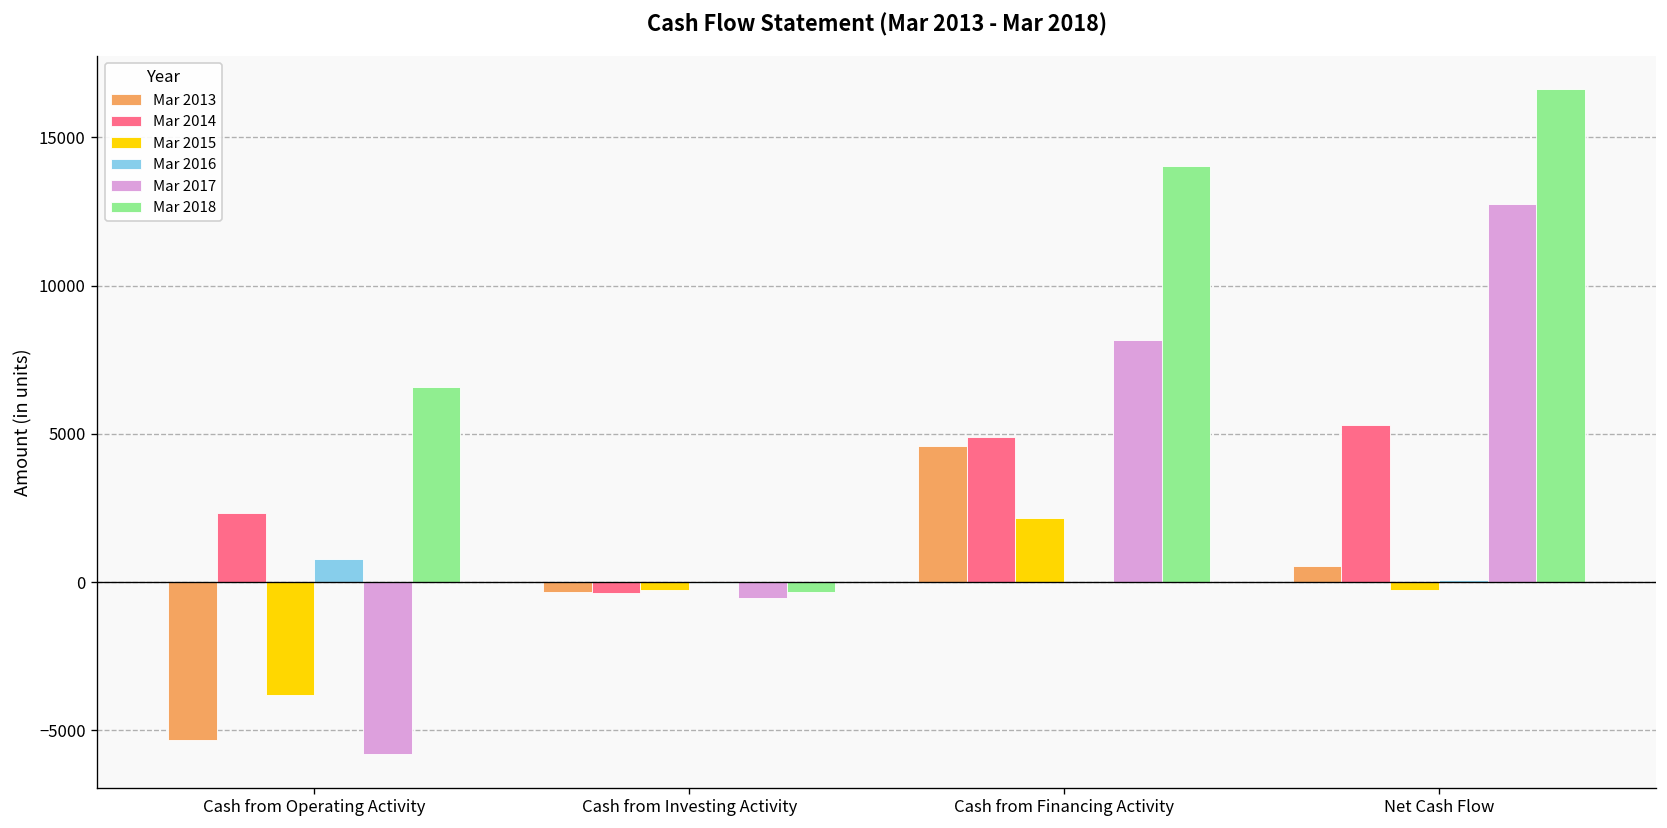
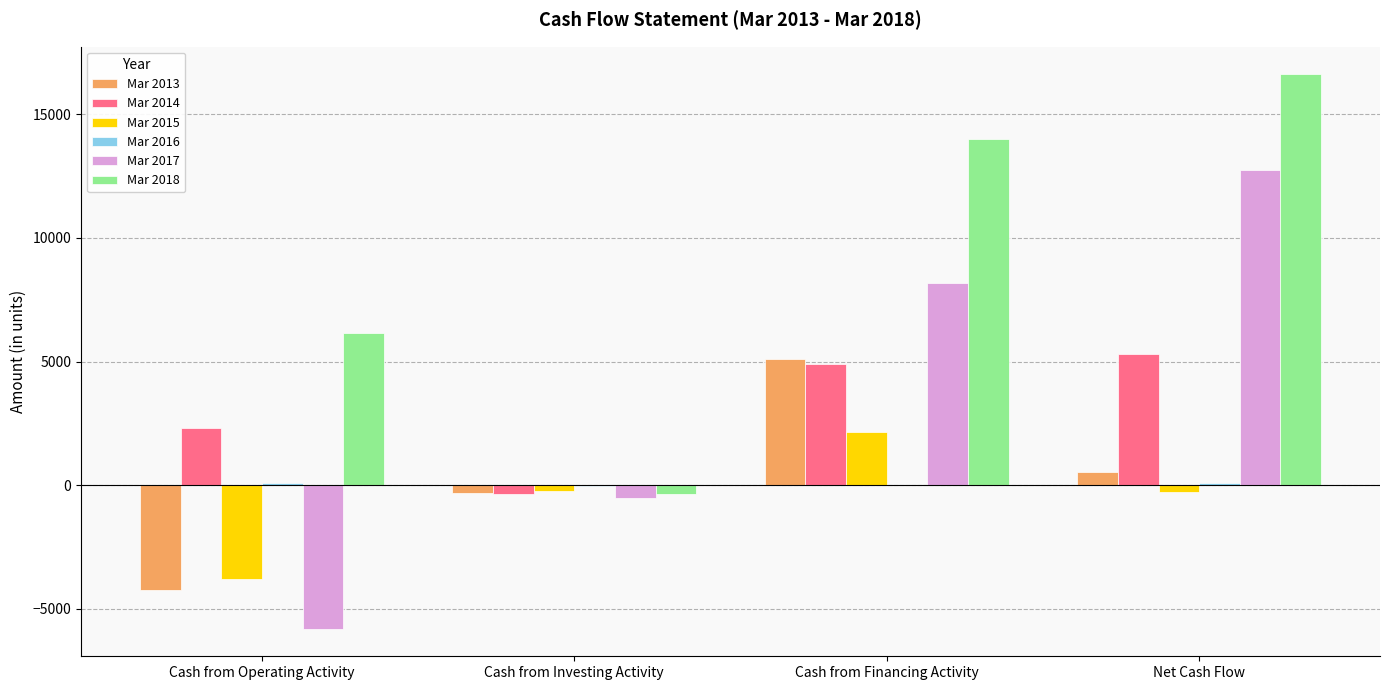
  {
    "Mar 2013": {
-     "Cash from Operating Activity": -5300,
+     "Cash from Operating Activity": -4200,
      "Cash from Investing Activity": -300,
-     "Cash from Financing Activity": 4600,
+     "Cash from Financing Activity": 5100,
      "Net Cash Flow": 500
    },
    "Mar 2014": {
      "Cash from Operating Activity": 2300,
      "Cash from Investing Activity": -400,
      "Cash from Financing Activity": 4900,
      "Net Cash Flow": 5300
    },
    "Mar 2015": {
      "Cash from Operating Activity": -3800,
      "Cash from Investing Activity": -300,
      "Cash from Financing Activity": 2200,
      "Net Cash Flow": -300
    },
    "Mar 2016": {
-     "Cash from Operating Activity": 800
+     "Cash from Operating Activity": 100
    },
    "Mar 2017": {
      "Cash from Operating Activity": -5800,
      "Cash from Investing Activity": -500,
      "Cash from Financing Activity": 8200,
      "Net Cash Flow": 12700
    },
    "Mar 2018": {
-     "Cash from Operating Activity": 6600,
+     "Cash from Operating Activity": 6200,
      "Cash from Investing Activity": -300,
      "Cash from Financing Activity": 14000,
      "Net Cash Flow": 16600
    }
  }
